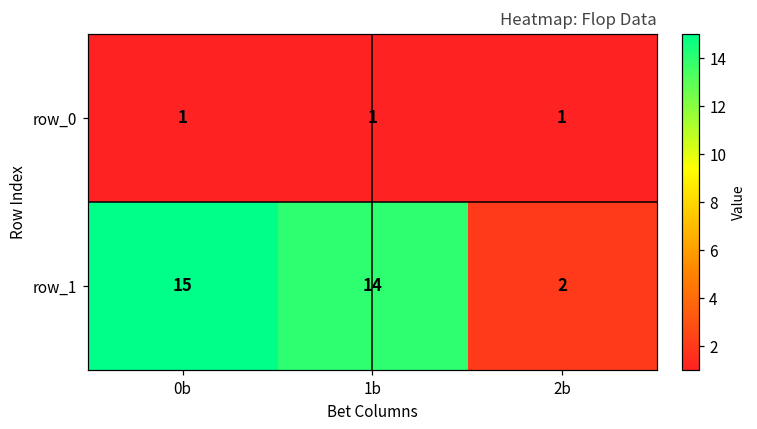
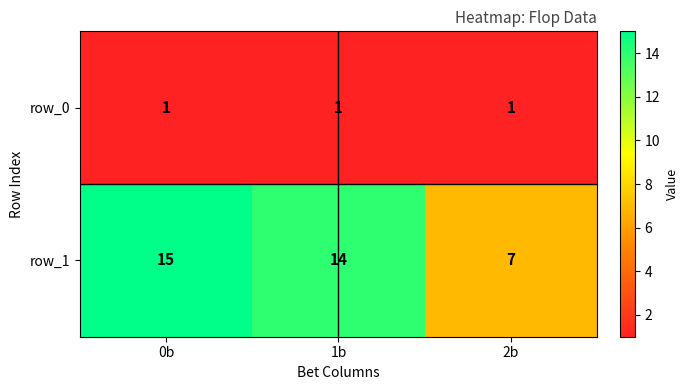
  {
    "row_0": {
      "0b": 1,
      "1b": 1,
      "2b": 1
    },
    "row_1": {
      "0b": 15,
      "1b": 14,
-     "2b": 2
+     "2b": 7
    }
  }
